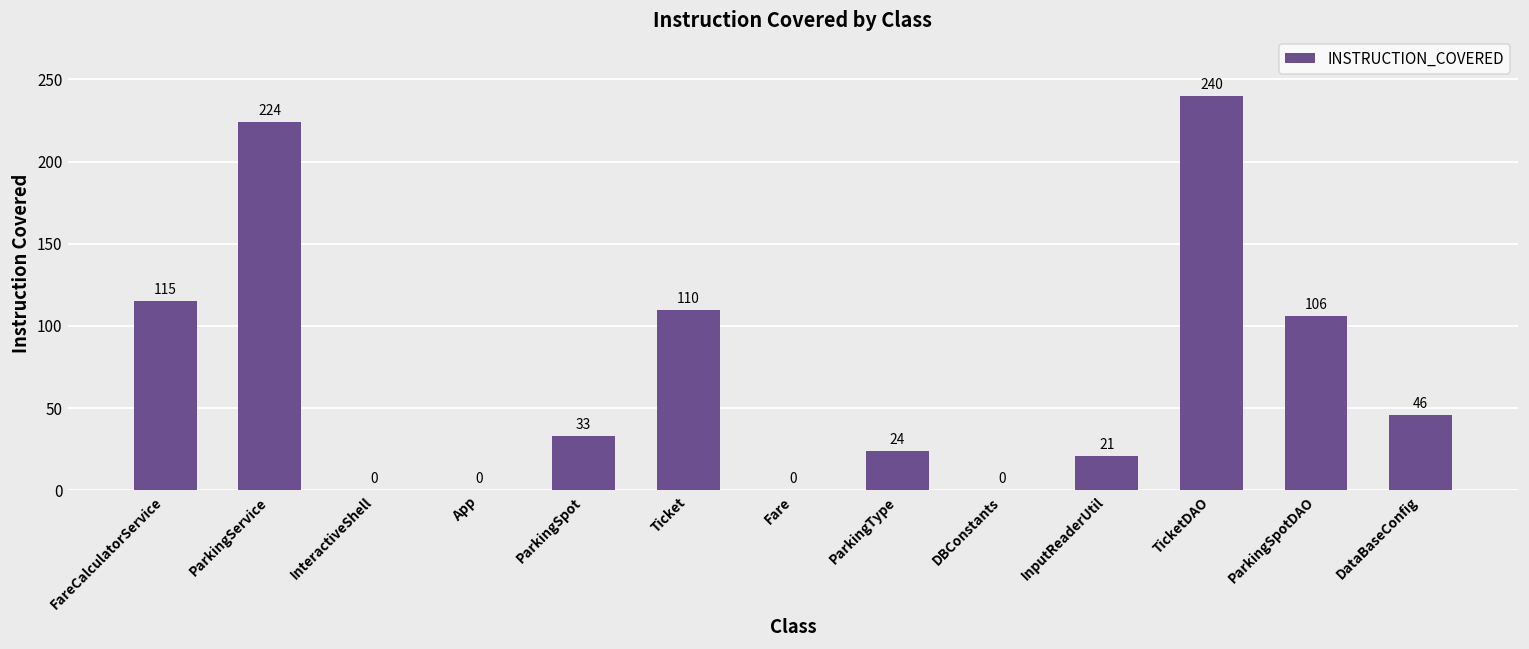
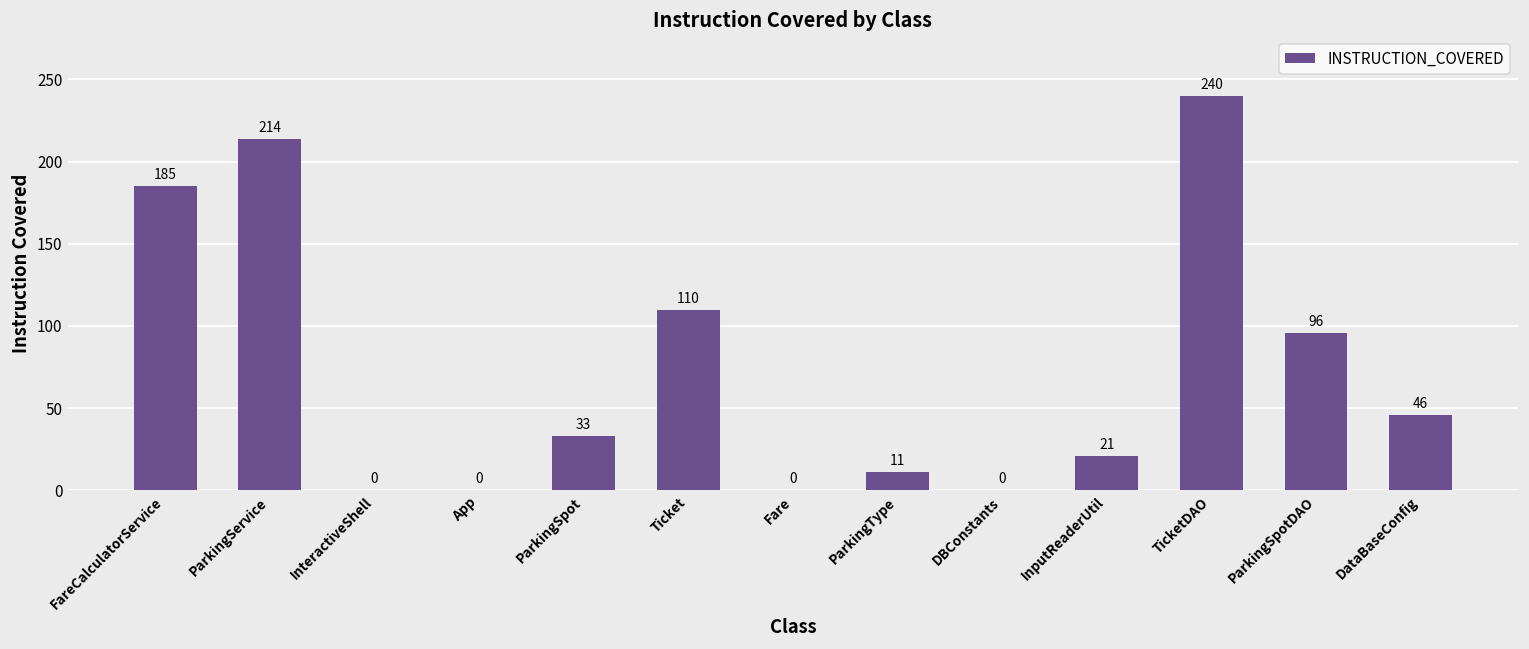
  {
-   "FareCalculatorService": 115,
-   "ParkingService": 224,
+   "FareCalculatorService": 185,
+   "ParkingService": 214,
    "InteractiveShell": 0,
    "App": 0,
    "ParkingSpot": 33,
    "Ticket": 110,
    "Fare": 0,
-   "ParkingType": 24,
+   "ParkingType": 11,
    "DBConstants": 0,
    "InputReaderUtil": 21,
    "TicketDAO": 240,
-   "ParkingSpotDAO": 106,
+   "ParkingSpotDAO": 96,
    "DataBaseConfig": 46
  }
